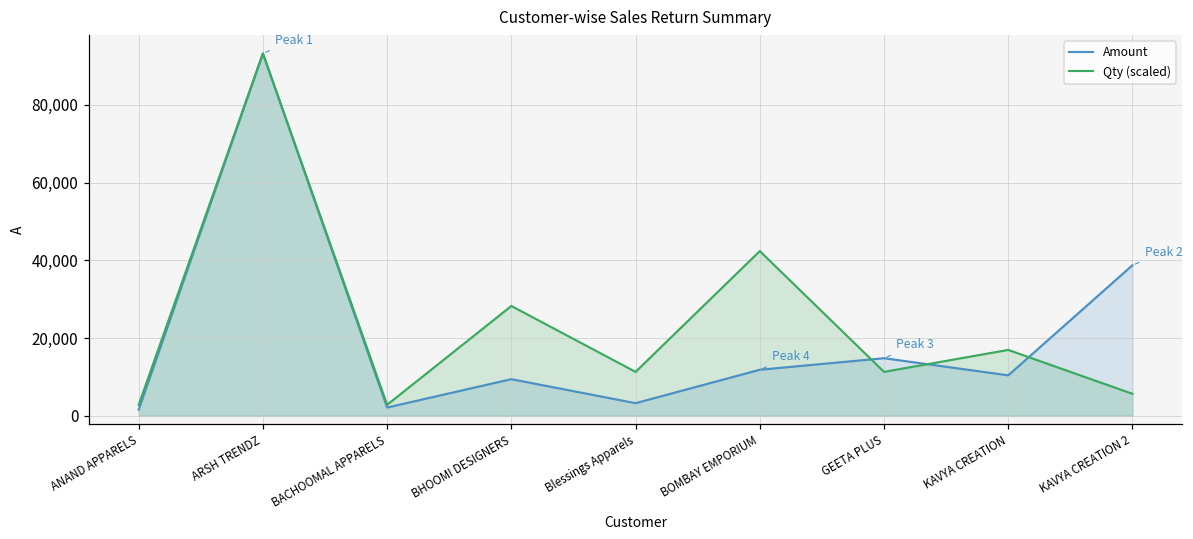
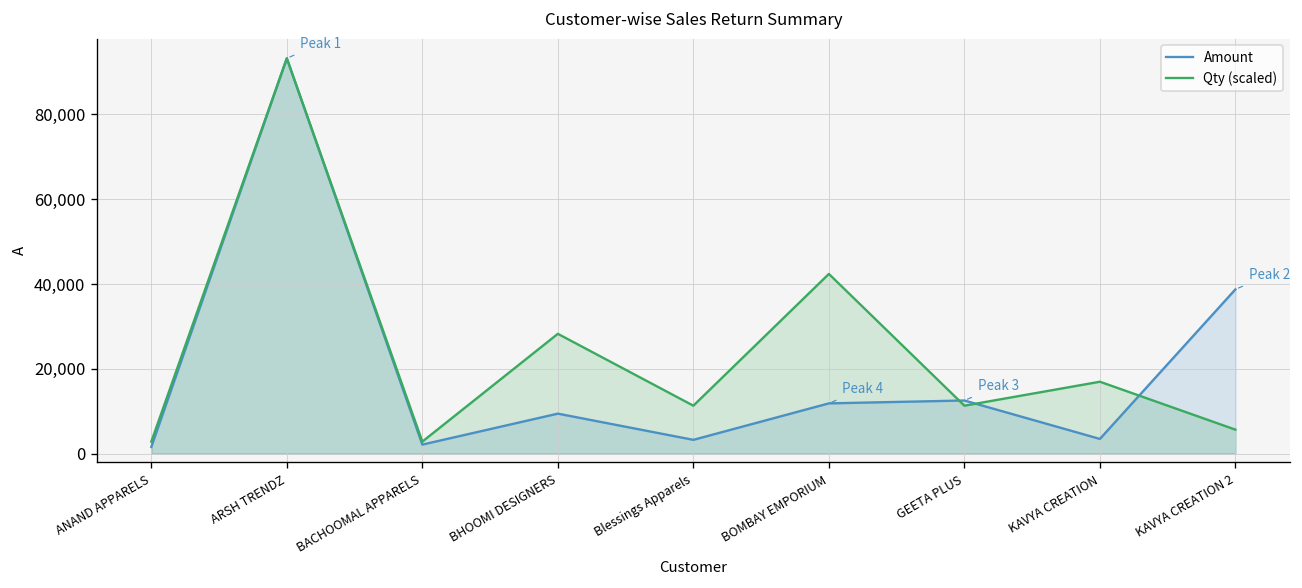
  {
    "Amount": {
      "ANAND APPARELS": "2,000",
      "BHOOMI DESIGNERS": "9,000",
      "Blessings Apparels": "3,000",
-     "GEETA PLUS": "15,000",
-     "KAVYA CREATION": "10,000"
+     "GEETA PLUS": "13,000",
+     "KAVYA CREATION": "3,000"
    },
    "Qty (scaled)": {
      "ANAND APPARELS": "3,000",
      "BHOOMI DESIGNERS": "28,000",
      "Blessings Apparels": "11,000",
      "BOMBAY EMPORIUM": "42,000",
      "GEETA PLUS": "11,000",
      "KAVYA CREATION": "17,000",
      "KAVYA CREATION 2": "6,000"
    }
  }
